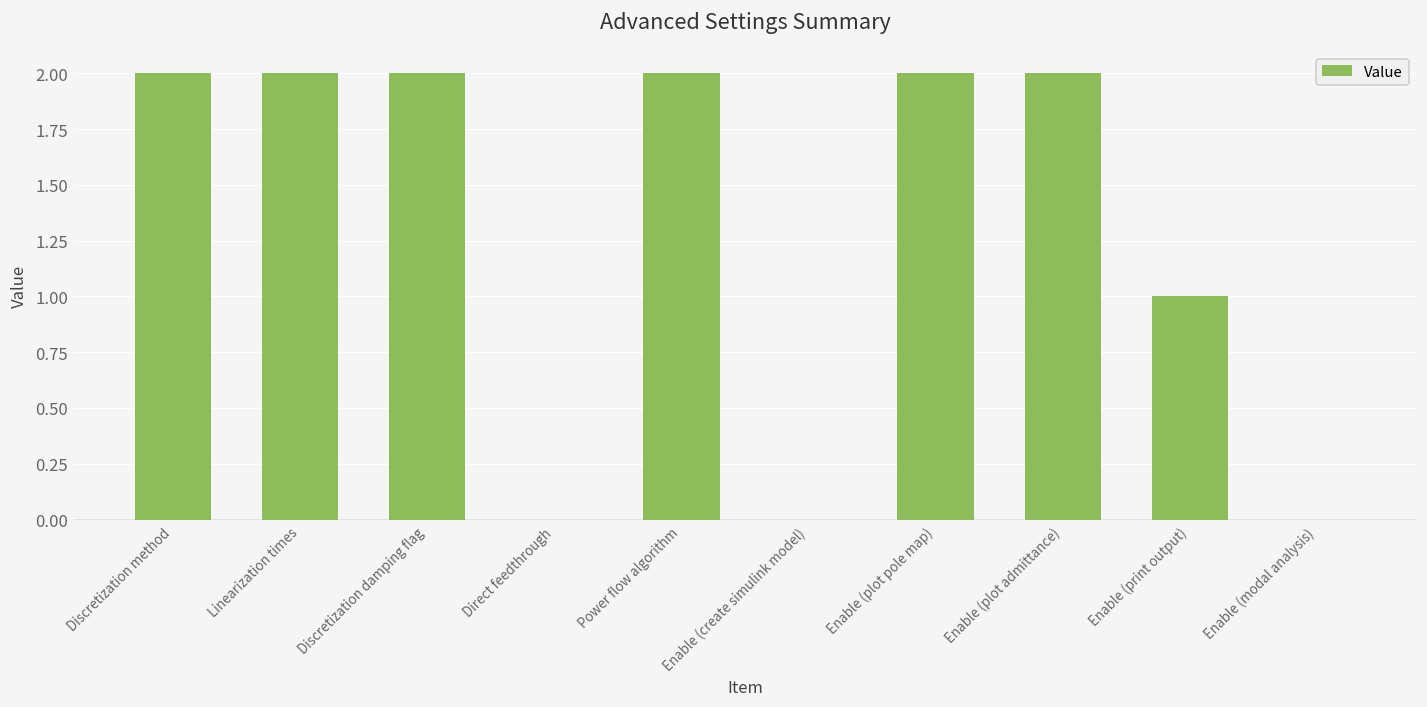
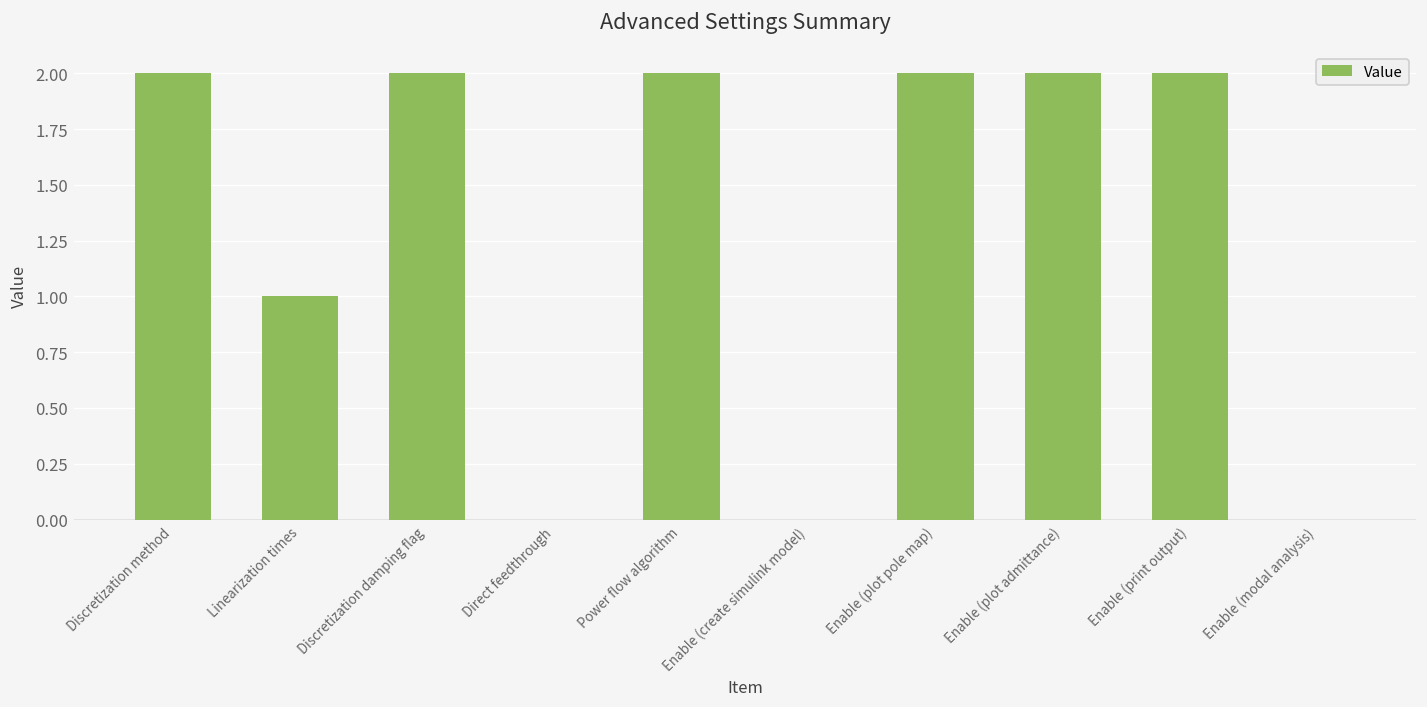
  {
    "Discretization method": 2,
-   "Linearization times": 2,
+   "Linearization times": 1,
    "Discretization damping flag": 2,
    "Direct feedthrough": 0,
    "Power flow algorithm": 2,
    "Enable (create simulink model)": 0,
    "Enable (plot pole map)": 2,
    "Enable (plot admittance)": 2,
-   "Enable (print output)": 1,
+   "Enable (print output)": 2,
    "Enable (modal analysis)": 0
  }
